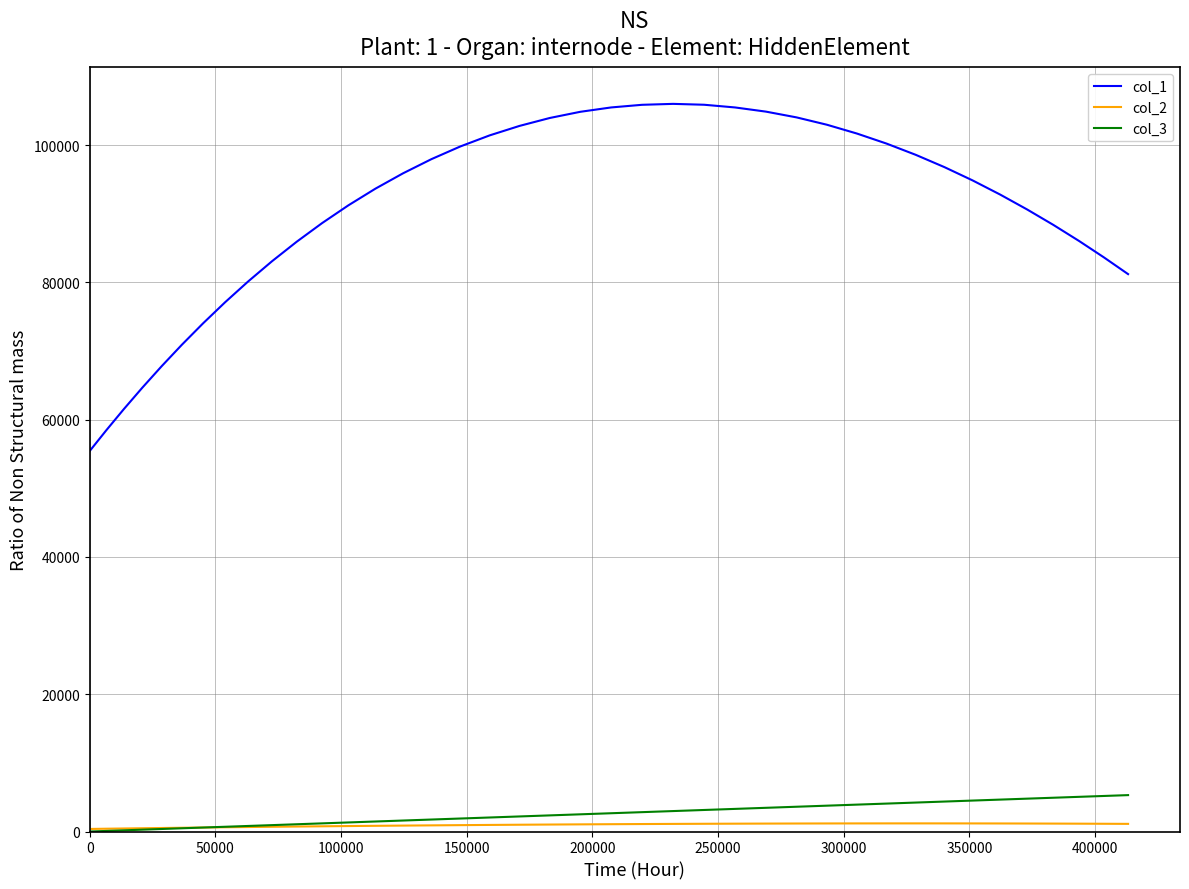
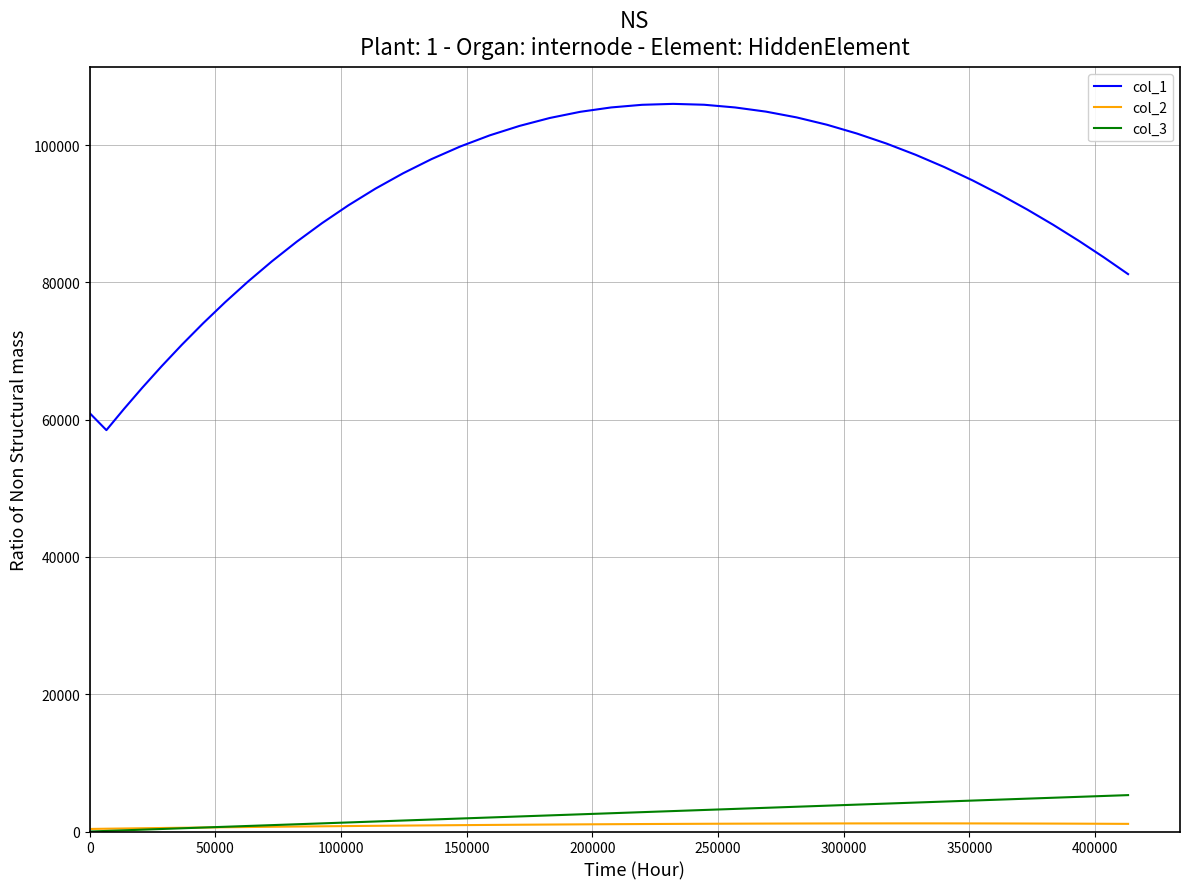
  {
    "col_1": {
-     "0": 55000
+     "0": 61000
    }
  }
